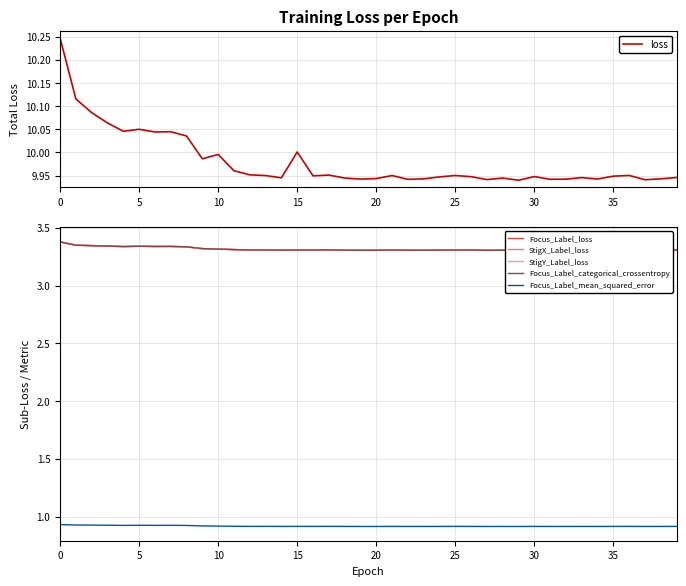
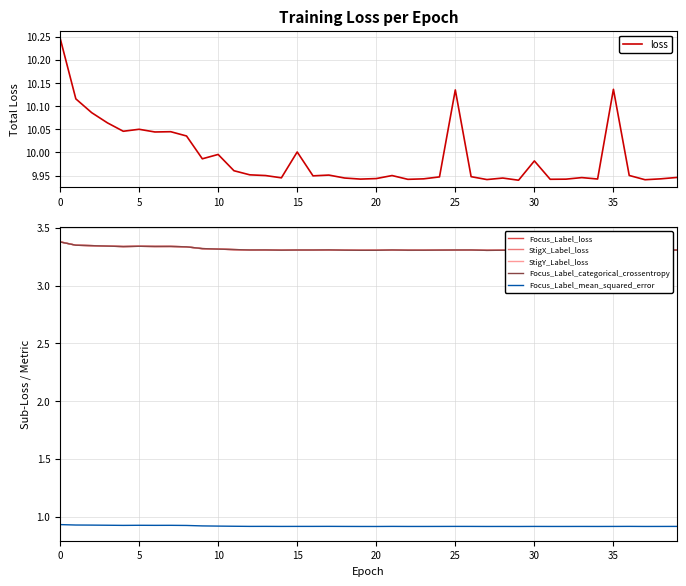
  {
    "Training Loss per Epoch": {
      "0": 10.25,
      "5": 10.05,
      "10": 10.00,
      "15": 10.00,
      "20": 9.94,
-     "25": 9.95,
-     "30": 9.95,
-     "35": 9.95
+     "25": 10.13,
+     "30": 9.98,
+     "35": 10.14
    }
  }
